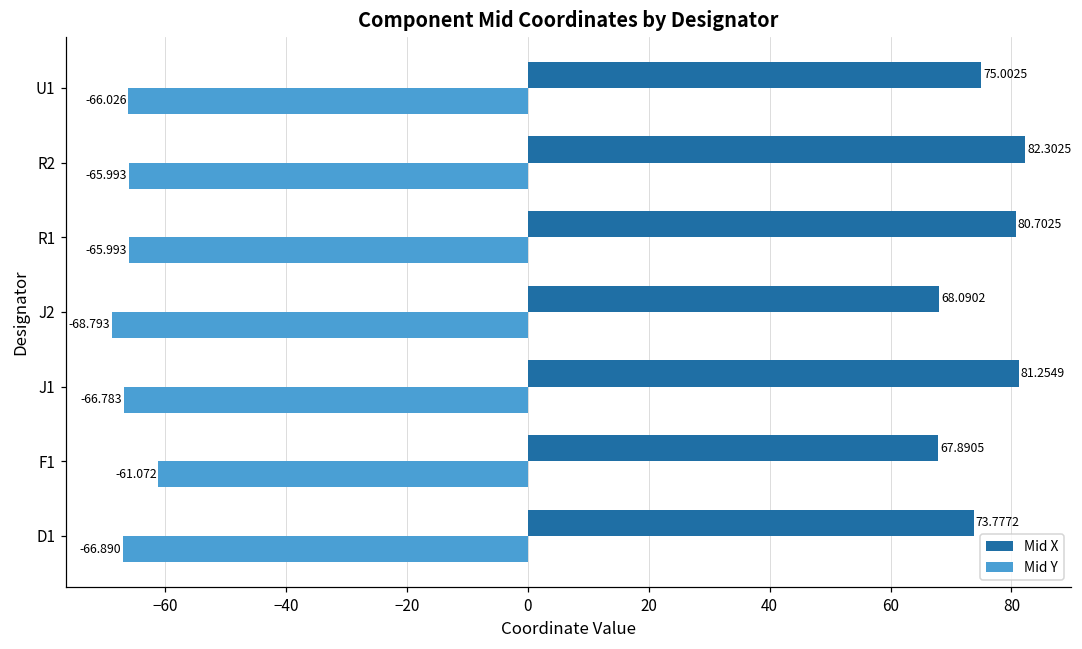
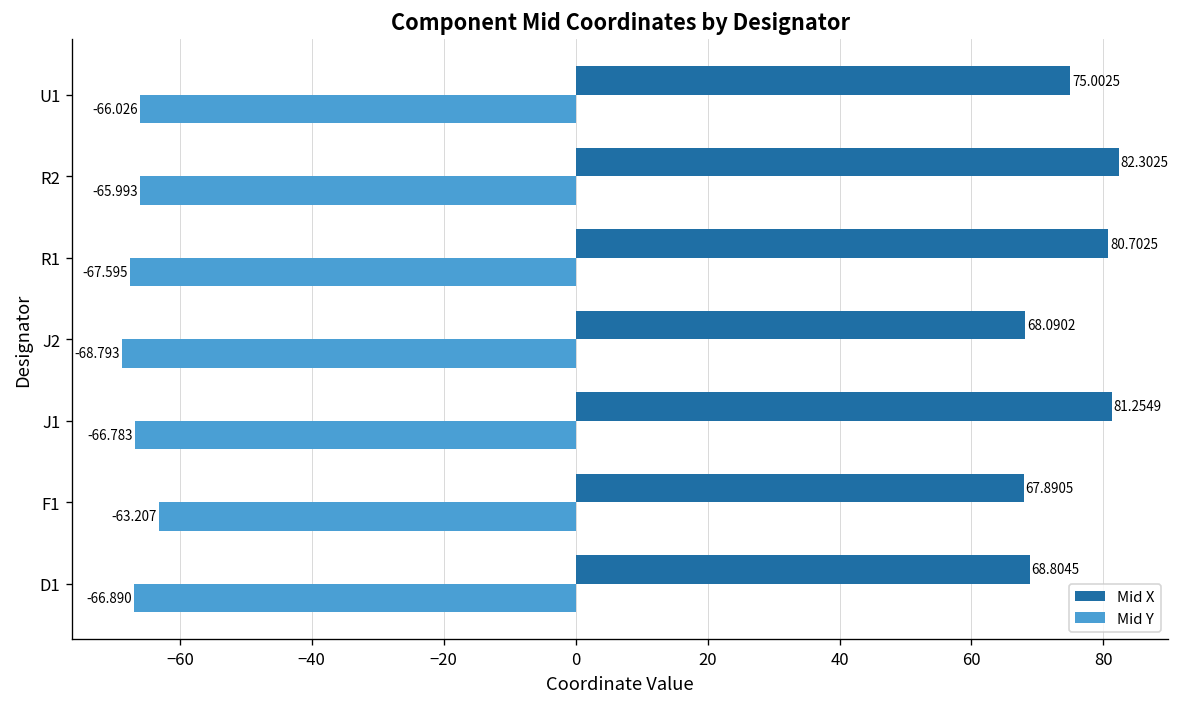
  {
    "Mid X": {
      "U1": 75.0025,
      "R2": 82.3025,
      "R1": 80.7025,
      "J2": 68.0902,
      "J1": 81.2549,
      "F1": 67.8905,
-     "D1": 73.7772
+     "D1": 68.8045
    },
    "Mid Y": {
      "U1": -66.026,
      "R2": -65.993,
-     "R1": -65.993,
+     "R1": -67.595,
      "J2": -68.793,
      "J1": -66.783,
-     "F1": -61.072,
+     "F1": -63.207,
      "D1": -66.890
    }
  }
